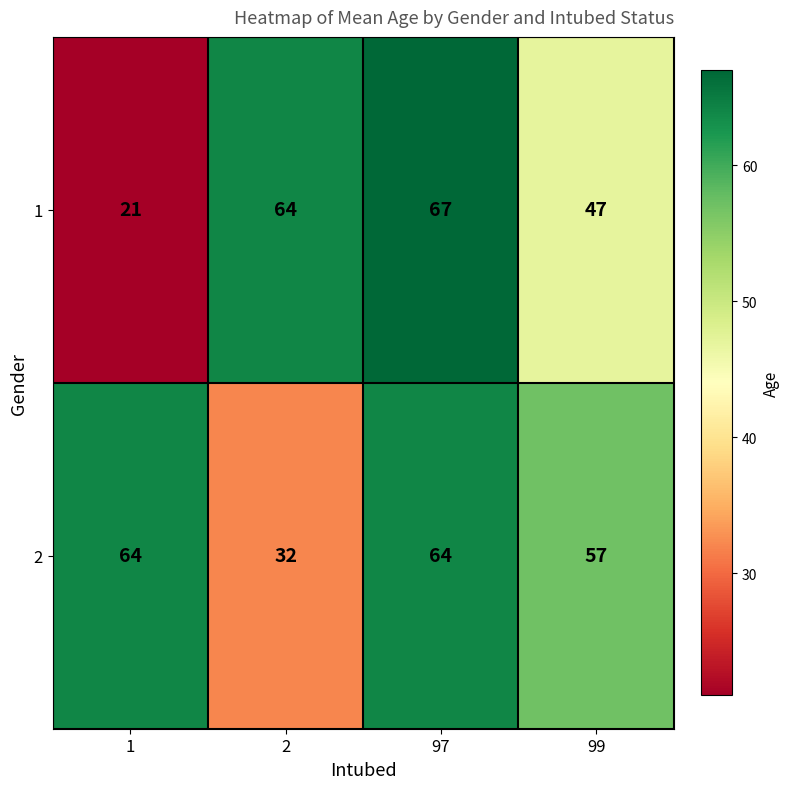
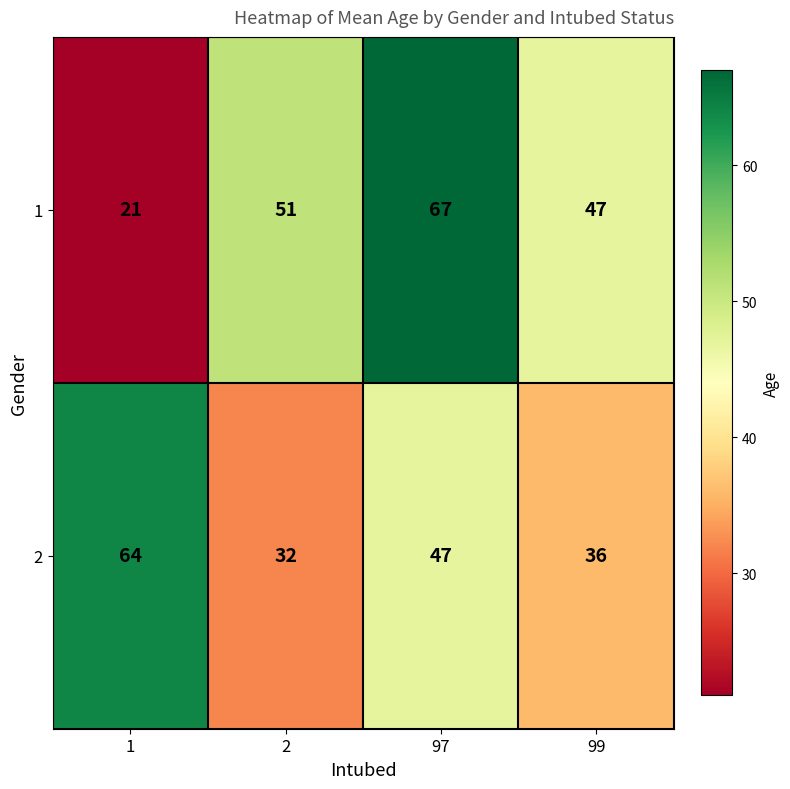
  {
    "1": {
      "1": 21,
-     "2": 64,
+     "2": 51,
      "97": 67,
      "99": 47
    },
    "2": {
      "1": 64,
      "2": 32,
-     "97": 64,
-     "99": 57
+     "97": 47,
+     "99": 36
    }
  }
